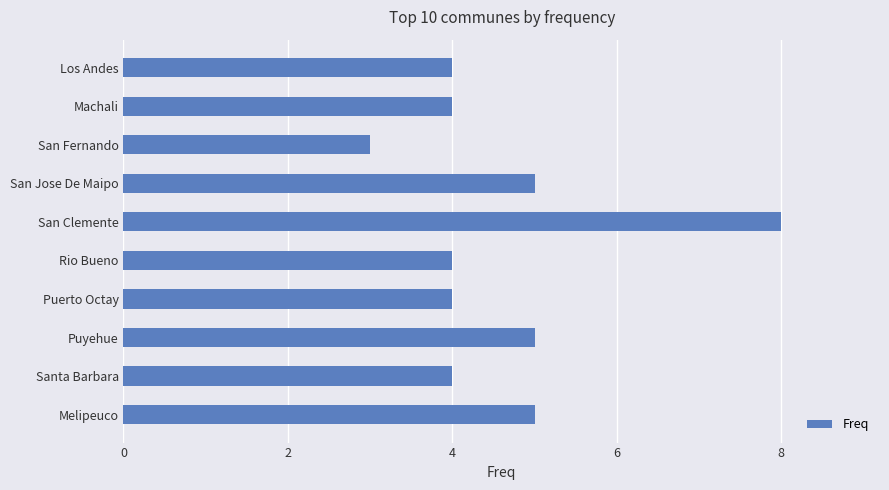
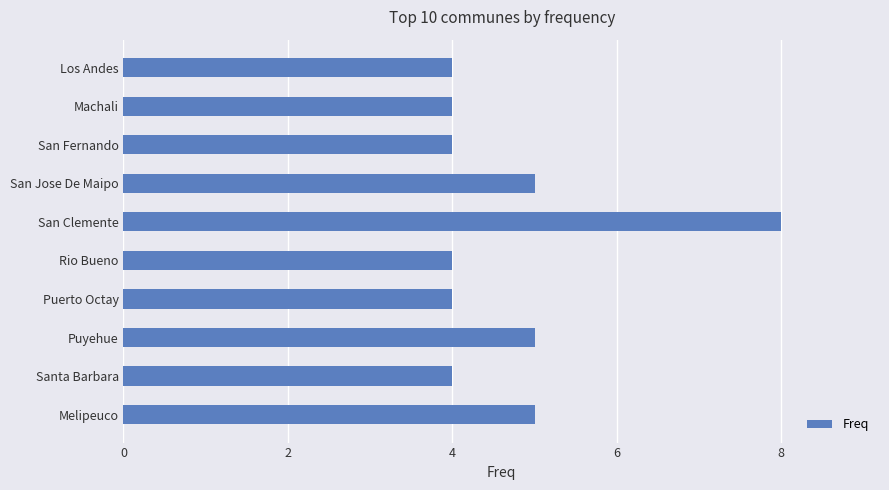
  {
    "Los Andes": 4,
    "Machali": 4,
-   "San Fernando": 3,
+   "San Fernando": 4,
    "San Jose De Maipo": 5,
    "San Clemente": 8,
    "Rio Bueno": 4,
    "Puerto Octay": 4,
    "Puyehue": 5,
    "Santa Barbara": 4,
    "Melipeuco": 5
  }
